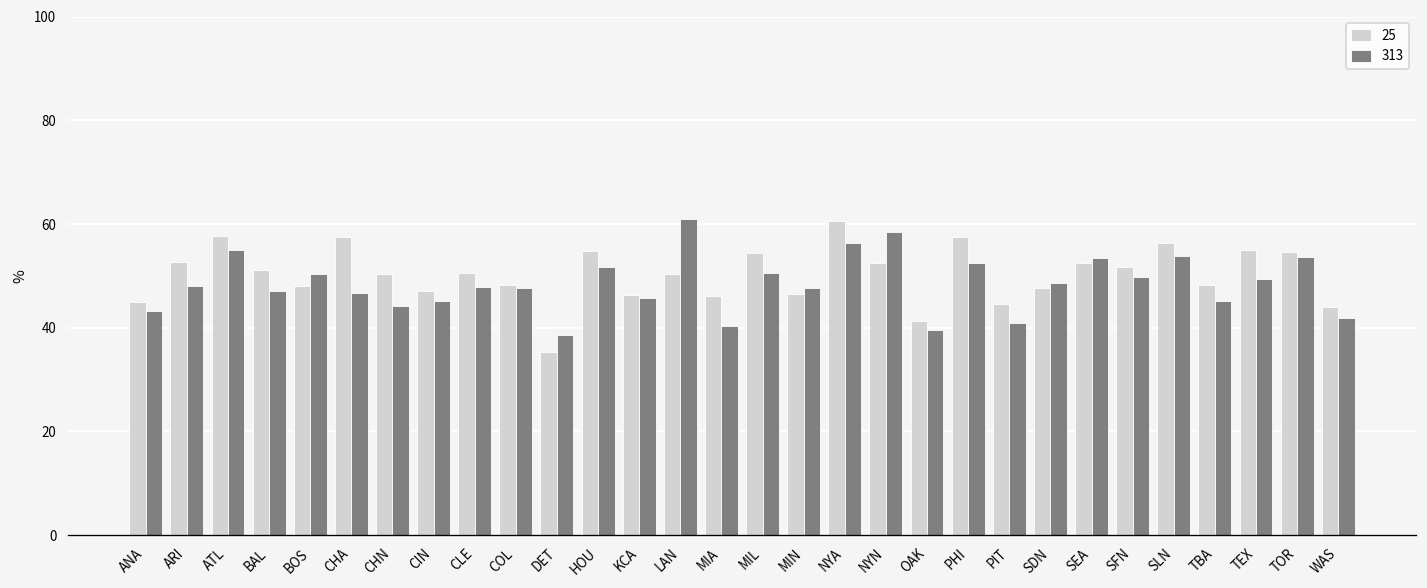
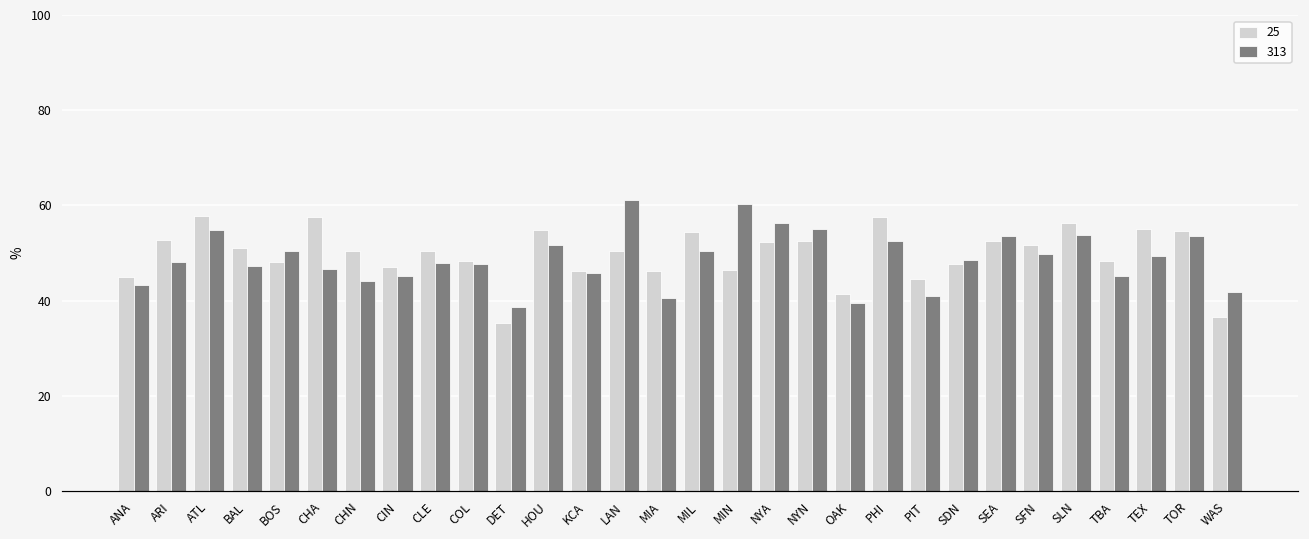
  {
    "25": {
      "ANA": 45,
      "ARI": 53,
      "ATL": 58,
      "BAL": 51,
      "BOS": 48,
      "CHA": 58,
      "CHN": 50,
      "CIN": 47,
      "CLE": 51,
      "COL": 48,
      "DET": 35,
      "HOU": 55,
      "KCA": 46,
      "LAN": 50,
      "MIA": 46,
      "MIL": 54,
      "MIN": 46,
-     "NYA": 61,
+     "NYA": 52,
      "NYN": 53,
      "OAK": 41,
      "PHI": 57,
      "PIT": 45,
      "SDN": 48,
      "SEA": 53,
      "SFN": 52,
      "SLN": 56,
      "TBA": 48,
      "TEX": 55,
      "TOR": 55,
-     "WAS": 44
+     "WAS": 37
    },
    "313": {
      "ANA": 43,
      "ARI": 48,
      "ATL": 55,
      "BAL": 47,
      "BOS": 50,
      "CHA": 47,
      "CHN": 44,
      "CIN": 45,
      "CLE": 48,
      "COL": 48,
      "DET": 39,
      "HOU": 52,
      "KCA": 46,
      "LAN": 61,
      "MIA": 40,
      "MIL": 51,
-     "MIN": 48,
+     "MIN": 60,
      "NYA": 56,
-     "NYN": 58,
+     "NYN": 55,
      "OAK": 40,
      "PHI": 53,
      "PIT": 41,
      "SDN": 49,
      "SEA": 54,
      "SFN": 50,
      "SLN": 54,
      "TBA": 45,
      "TEX": 49,
      "TOR": 54,
      "WAS": 42
    }
  }
